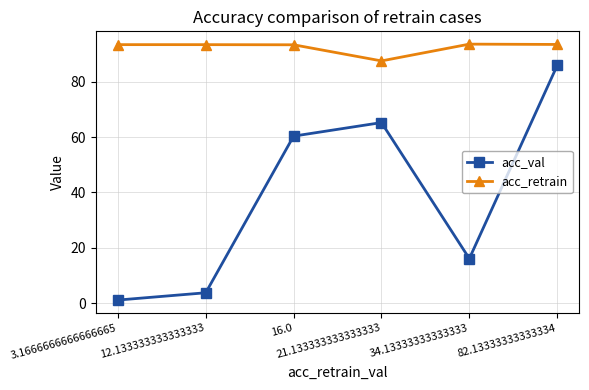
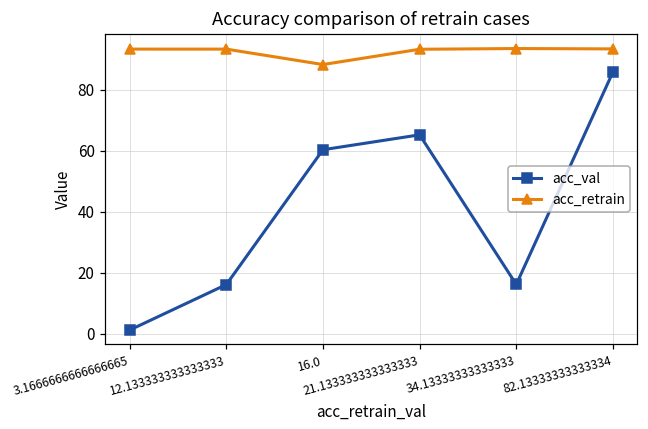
  {
    "acc_val": {
      "3.1666666666666665": 1,
-     "12.133333333333333": 4,
+     "12.133333333333333": 16,
      "16.0": 60,
      "21.133333333333333": 65,
      "34.13333333333333": 16,
      "82.13333333333334": 86
    },
    "acc_retrain": {
      "3.1666666666666665": 93,
      "12.133333333333333": 93,
-     "16.0": 93,
-     "21.133333333333333": 88,
+     "16.0": 88,
+     "21.133333333333333": 93,
      "34.13333333333333": 94,
      "82.13333333333334": 93
    }
  }
